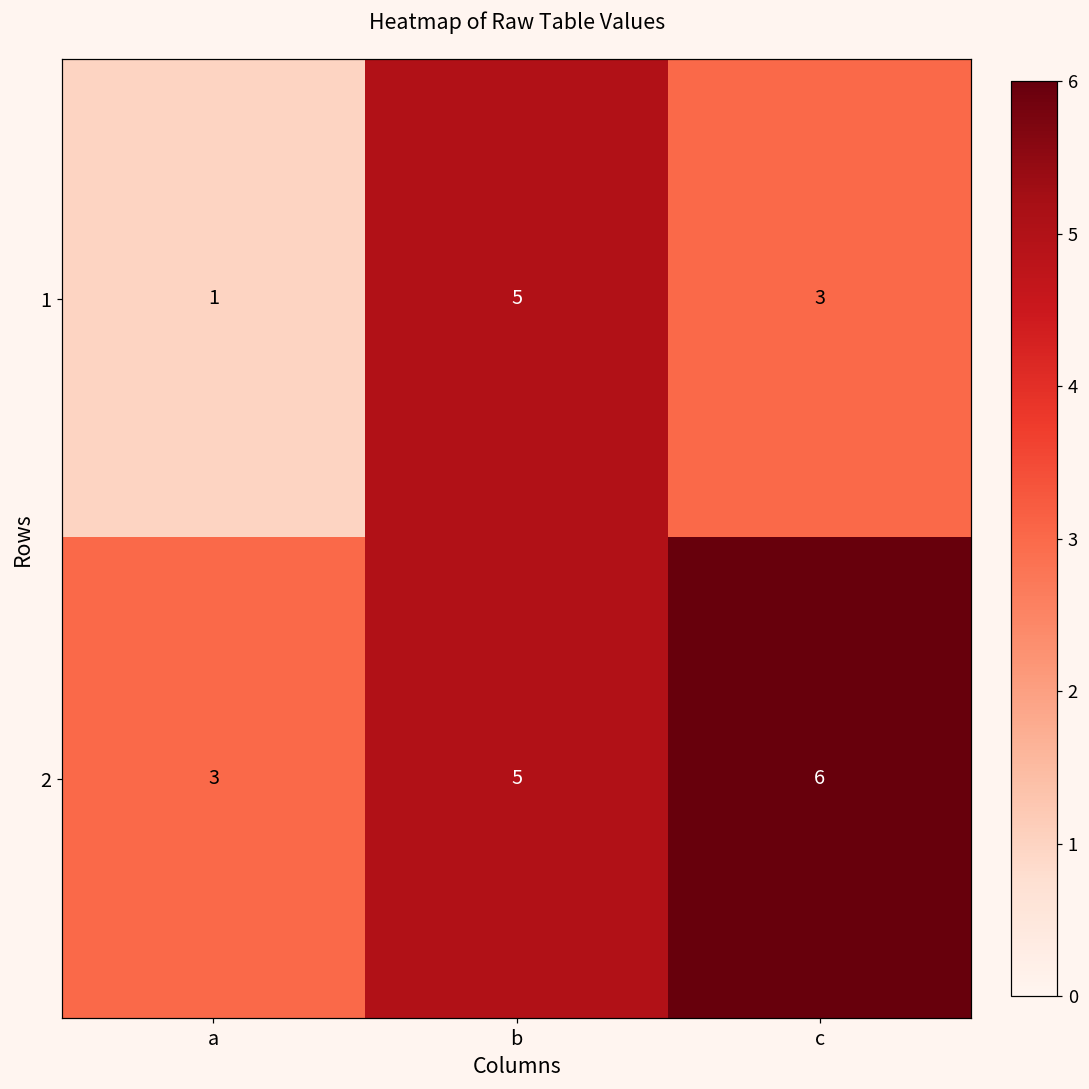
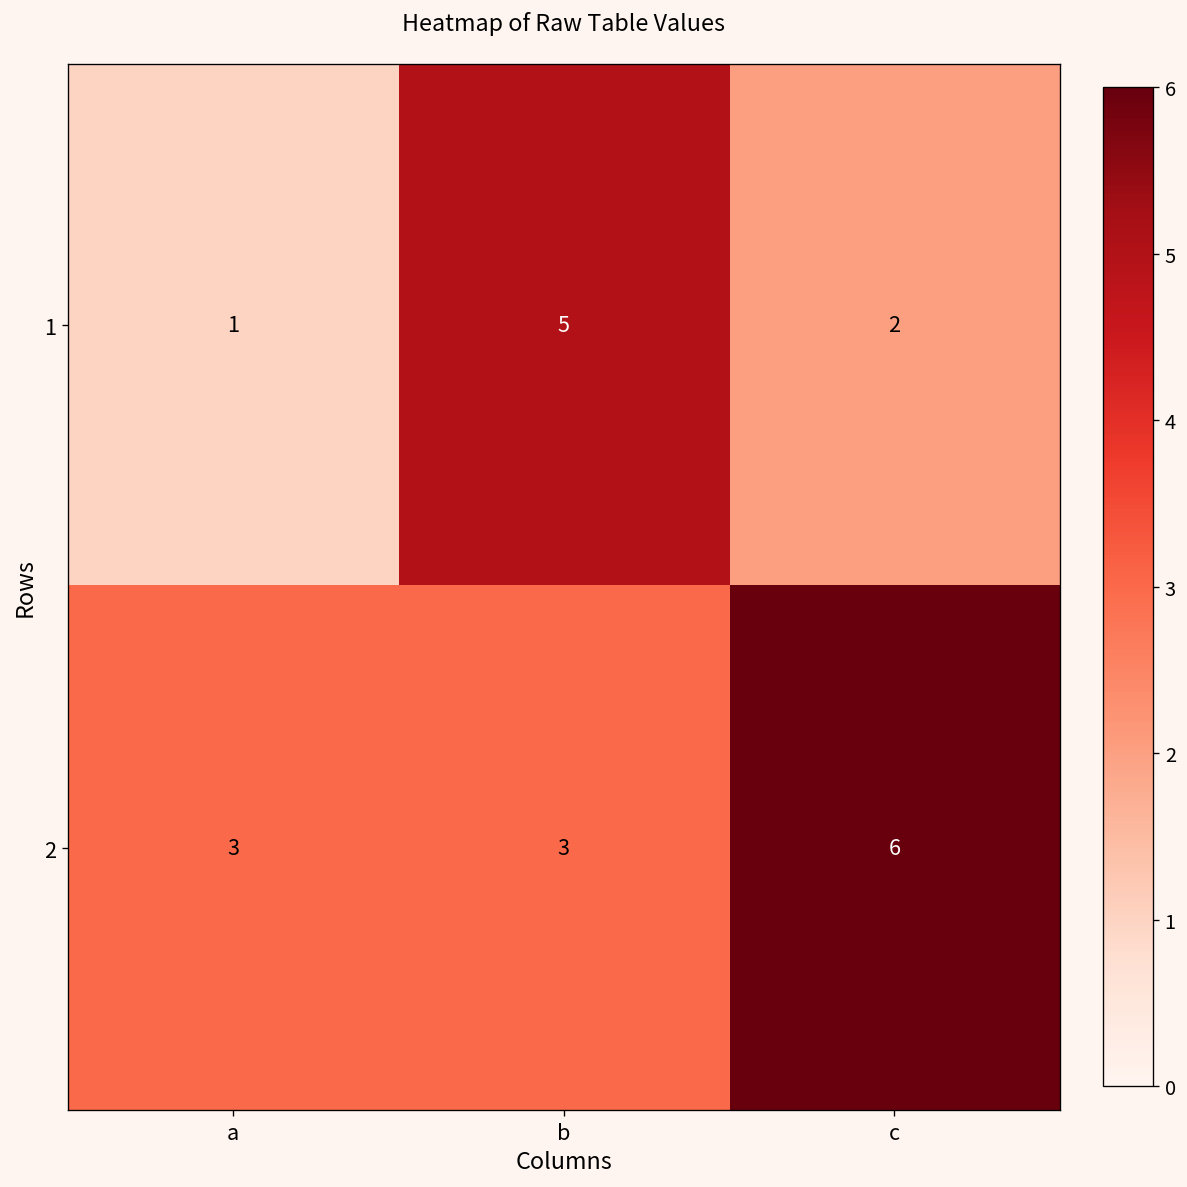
  {
    "1": {
      "a": 1,
      "b": 5,
-     "c": 3
+     "c": 2
    },
    "2": {
      "a": 3,
-     "b": 5,
+     "b": 3,
      "c": 6
    }
  }
